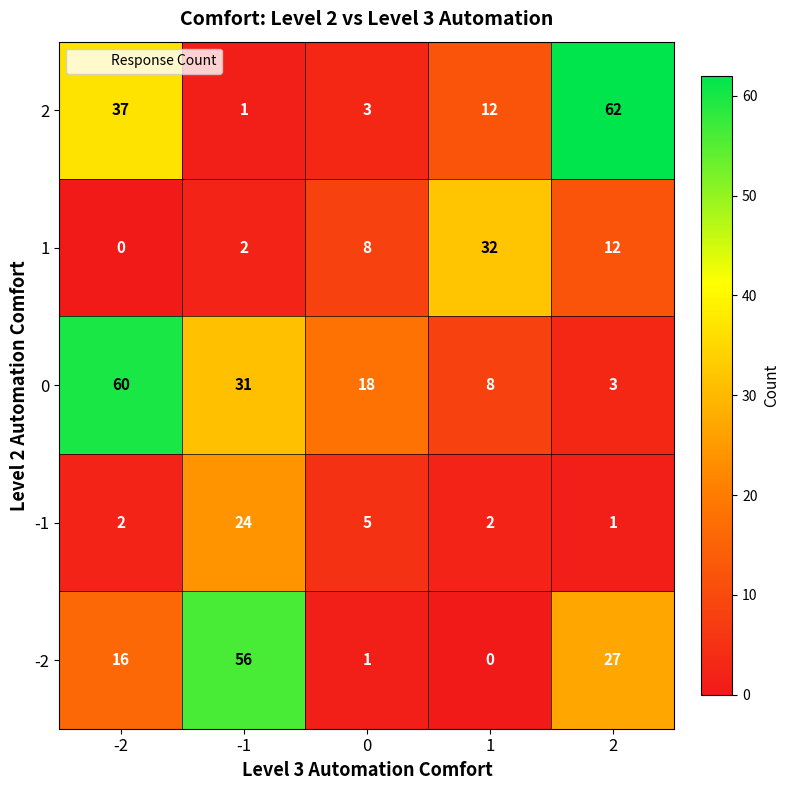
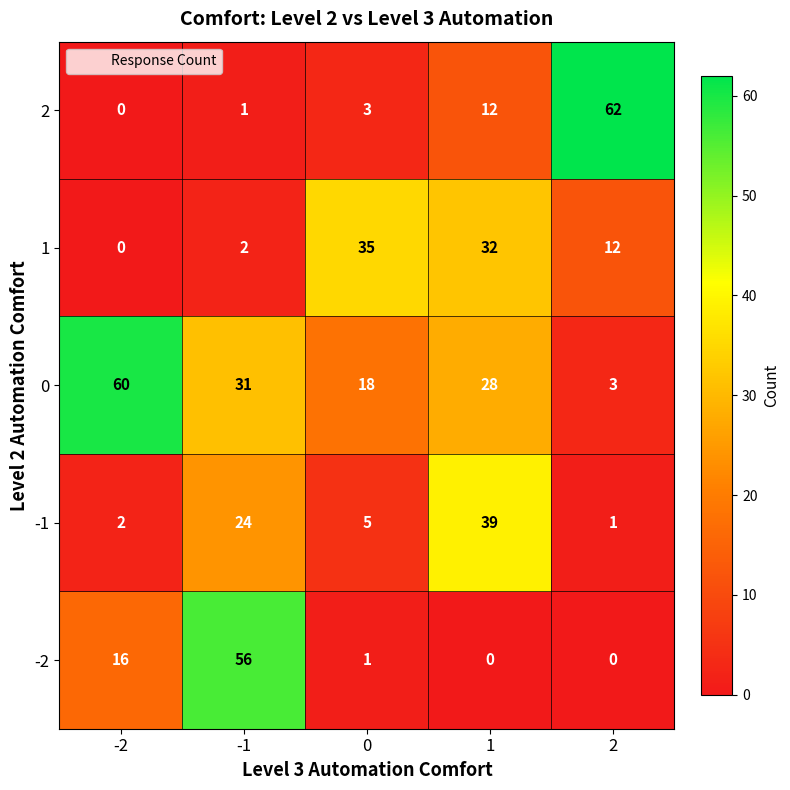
  {
    "2": {
-     "-2": 37,
+     "-2": 0,
      "-1": 1,
      "0": 3,
      "1": 12,
      "2": 62
    },
    "1": {
      "-2": 0,
      "-1": 2,
-     "0": 8,
+     "0": 35,
      "1": 32,
      "2": 12
    },
    "0": {
      "-2": 60,
      "-1": 31,
      "0": 18,
-     "1": 8,
+     "1": 28,
      "2": 3
    },
    "-1": {
      "-2": 2,
      "-1": 24,
      "0": 5,
-     "1": 2,
+     "1": 39,
      "2": 1
    },
    "-2": {
      "-2": 16,
      "-1": 56,
      "0": 1,
      "1": 0,
-     "2": 27
+     "2": 0
    }
  }
